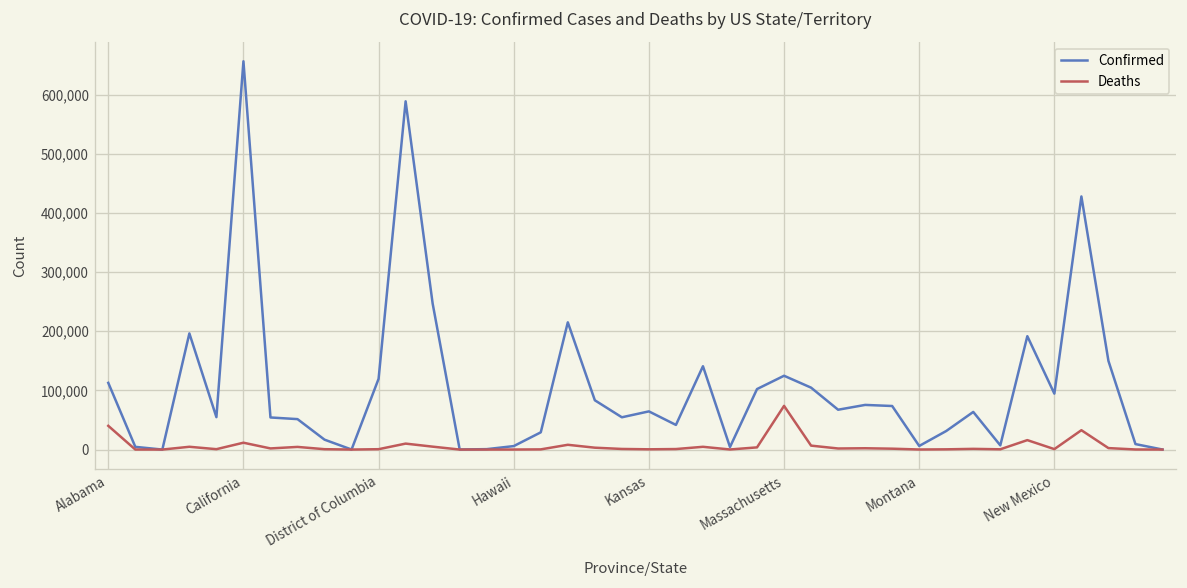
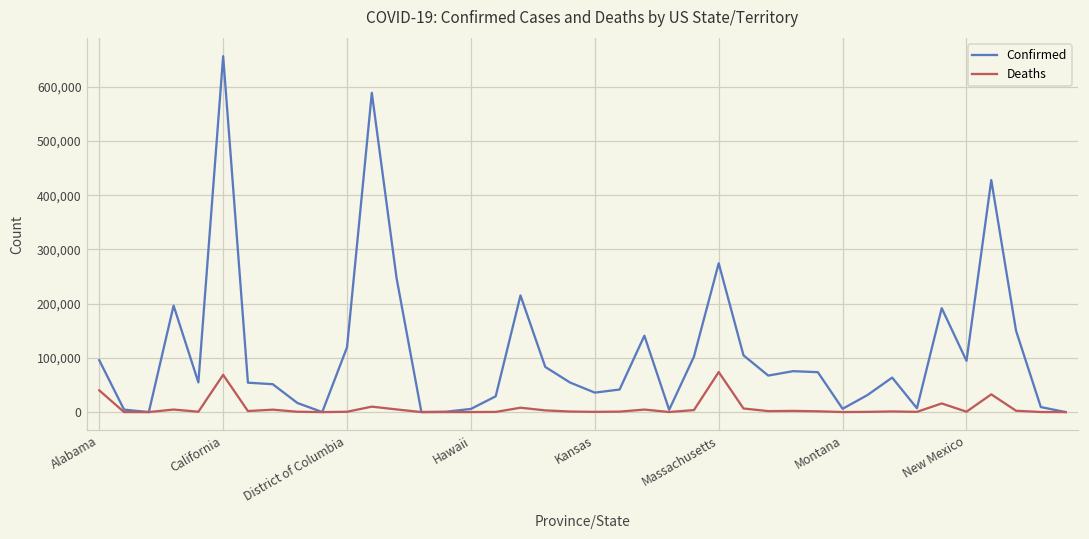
  {
    "Confirmed": {
-     "Alabama": "110,000",
+     "Alabama": "100,000",
      "California": "660,000",
      "District of Columbia": "120,000",
      "Hawaii": "10,000",
-     "Kansas": "60,000",
-     "Massachusetts": "120,000",
+     "Kansas": "40,000",
+     "Massachusetts": "270,000",
      "Montana": "10,000",
      "New Mexico": "90,000"
    },
    "Deaths": {
      "Alabama": "40,000",
-     "California": "10,000",
+     "California": "70,000",
      "District of Columbia": "0",
      "Hawaii": "0",
      "Kansas": "0",
      "Massachusetts": "70,000",
      "Montana": "0",
      "New Mexico": "0"
    }
  }
